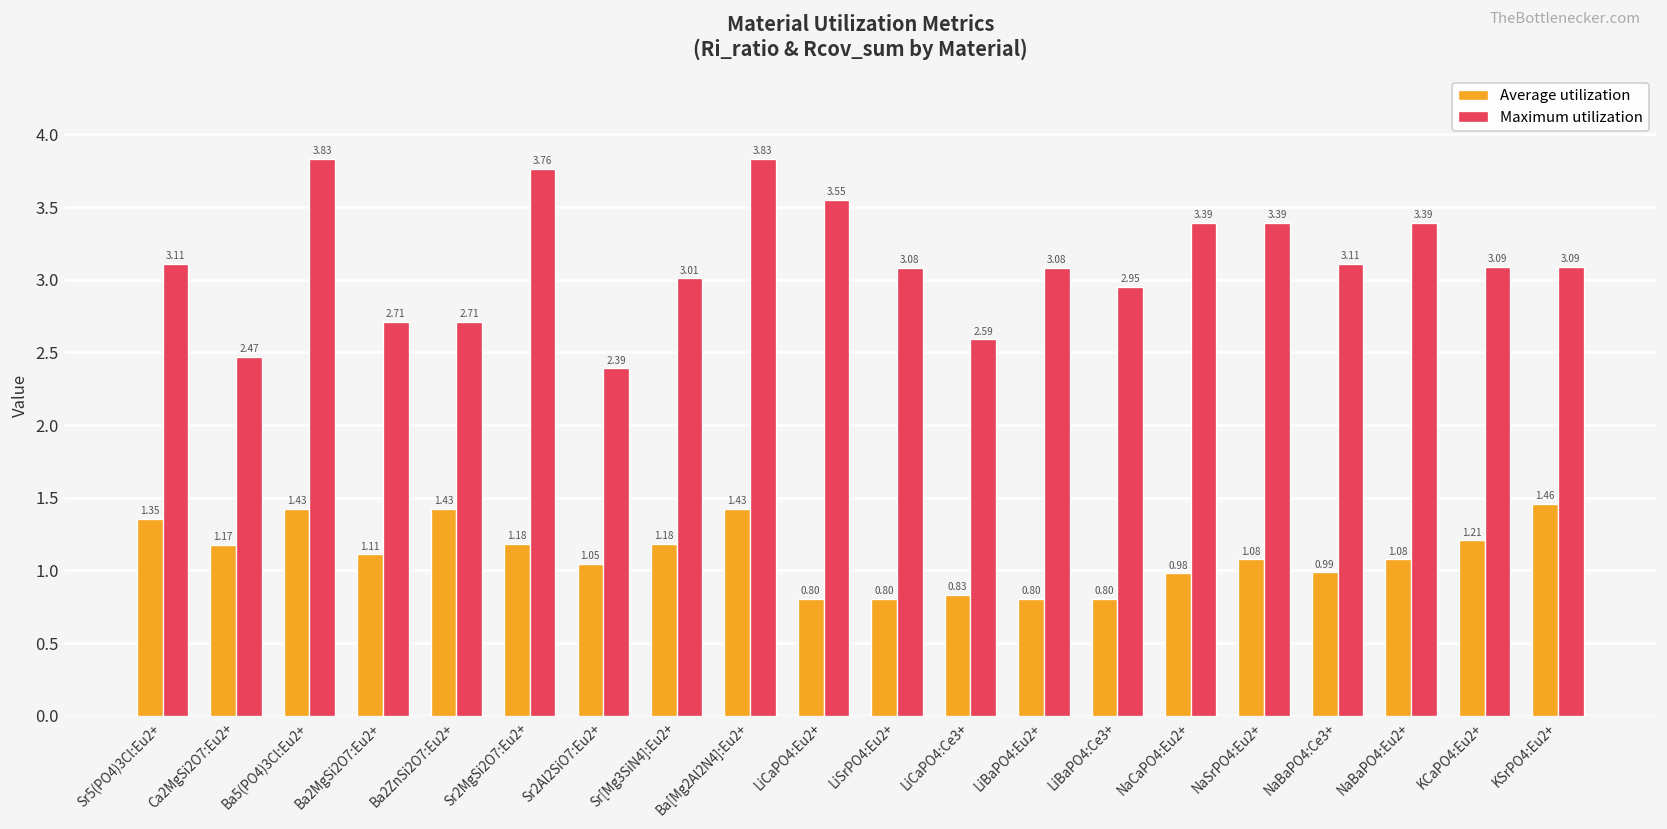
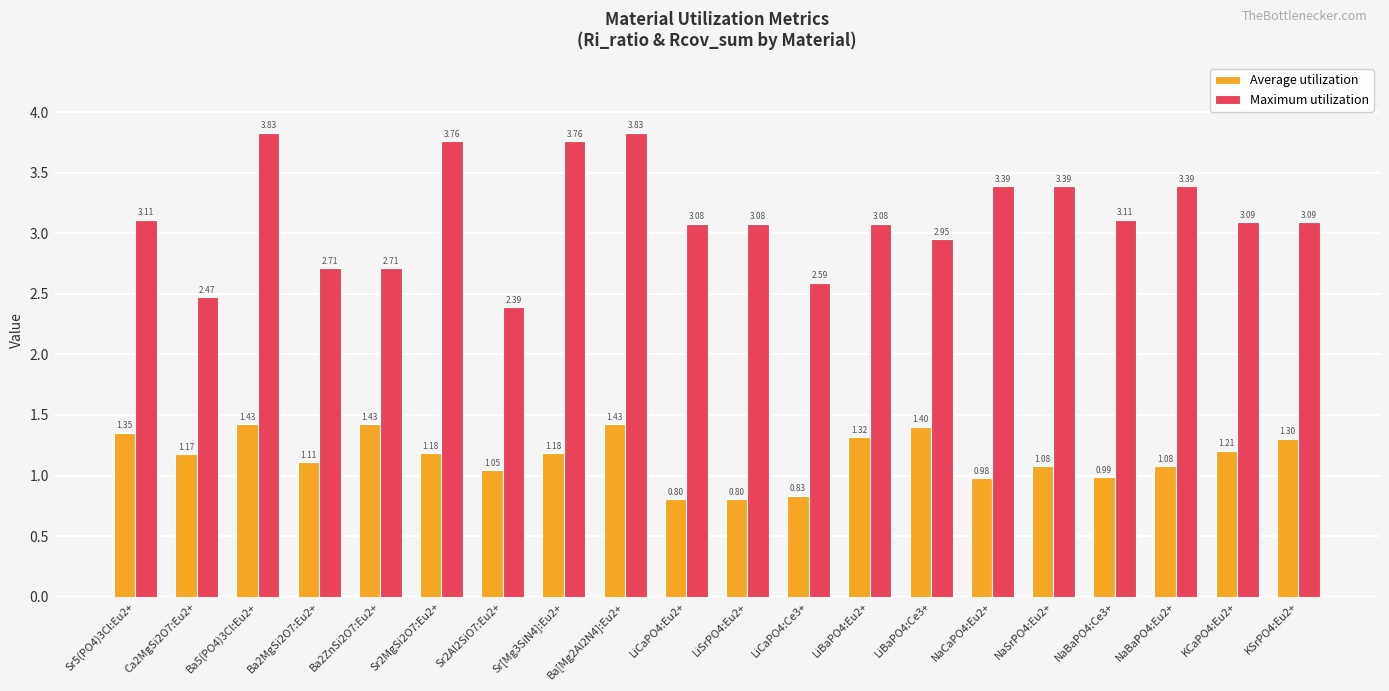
  {
    "Average utilization": {
      "Sr5(PO4)3Cl:Eu2+": 1.35,
      "Ca2MgSi2O7:Eu2+": 1.17,
      "Ba5(PO4)3Cl:Eu2+": 1.43,
      "Ba2MgSi2O7:Eu2+": 1.11,
      "Ba2ZnSi2O7:Eu2+": 1.43,
      "Sr2MgSi2O7:Eu2+": 1.18,
      "Sr2Al2SiO7:Eu2+": 1.05,
      "Sr[Mg3SiN4]:Eu2+": 1.18,
      "Ba[Mg2Al2N4]:Eu2+": 1.43,
      "LiCaPO4:Eu2+": 0.80,
      "LiSrPO4:Eu2+": 0.80,
      "LiCaPO4:Ce3+": 0.83,
-     "LiBaPO4:Eu2+": 0.80,
-     "LiBaPO4:Ce3+": 0.80,
+     "LiBaPO4:Eu2+": 1.32,
+     "LiBaPO4:Ce3+": 1.40,
      "NaCaPO4:Eu2+": 0.98,
      "NaSrPO4:Eu2+": 1.08,
      "NaBaPO4:Ce3+": 0.99,
      "NaBaPO4:Eu2+": 1.08,
      "KCaPO4:Eu2+": 1.21,
-     "KSrPO4:Eu2+": 1.46
+     "KSrPO4:Eu2+": 1.30
    },
    "Maximum utilization": {
      "Sr5(PO4)3Cl:Eu2+": 3.11,
      "Ca2MgSi2O7:Eu2+": 2.47,
      "Ba5(PO4)3Cl:Eu2+": 3.83,
      "Ba2MgSi2O7:Eu2+": 2.71,
      "Ba2ZnSi2O7:Eu2+": 2.71,
      "Sr2MgSi2O7:Eu2+": 3.76,
      "Sr2Al2SiO7:Eu2+": 2.39,
-     "Sr[Mg3SiN4]:Eu2+": 3.01,
+     "Sr[Mg3SiN4]:Eu2+": 3.76,
      "Ba[Mg2Al2N4]:Eu2+": 3.83,
-     "LiCaPO4:Eu2+": 3.55,
+     "LiCaPO4:Eu2+": 3.08,
      "LiSrPO4:Eu2+": 3.08,
      "LiCaPO4:Ce3+": 2.59,
      "LiBaPO4:Eu2+": 3.08,
      "LiBaPO4:Ce3+": 2.95,
      "NaCaPO4:Eu2+": 3.39,
      "NaSrPO4:Eu2+": 3.39,
      "NaBaPO4:Ce3+": 3.11,
      "NaBaPO4:Eu2+": 3.39,
      "KCaPO4:Eu2+": 3.09,
      "KSrPO4:Eu2+": 3.09
    }
  }
